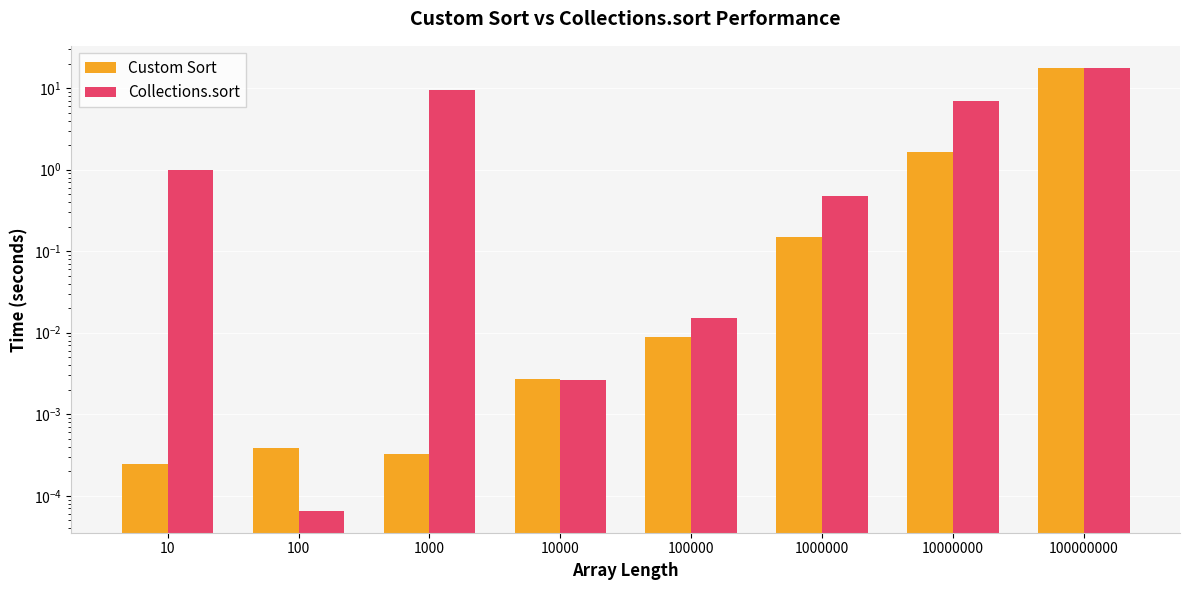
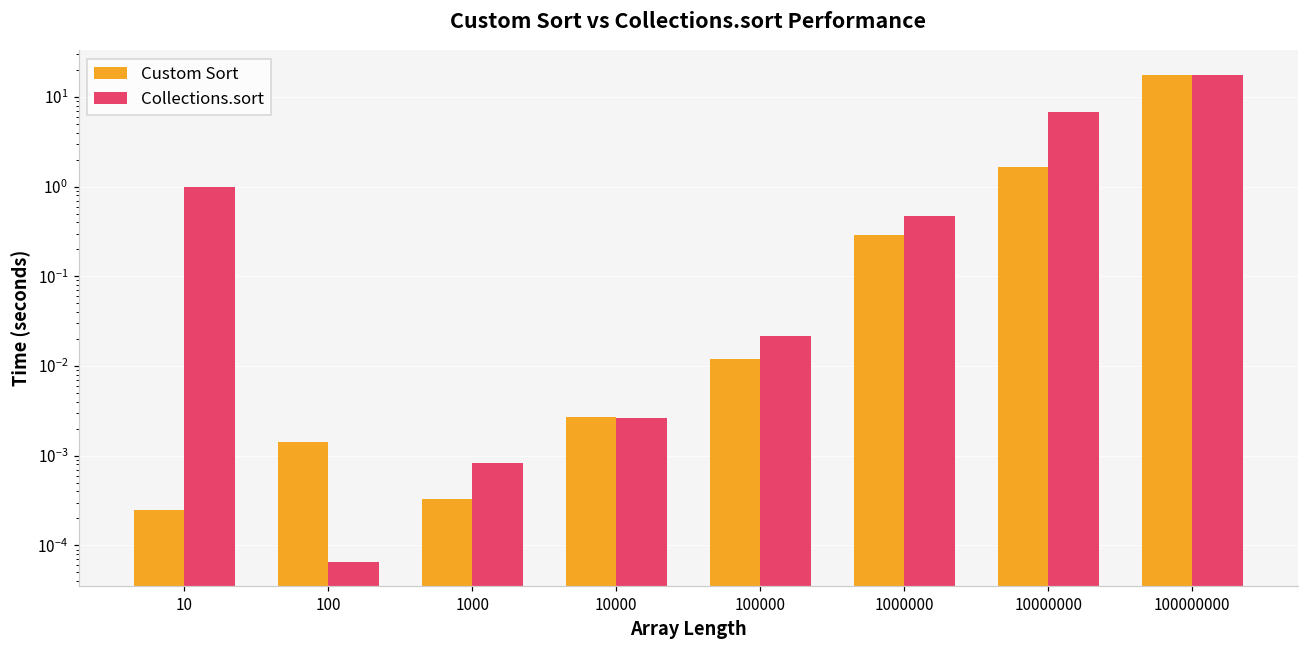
  {
    "Custom Sort": {
      "10": 0.00025,
-     "100": 0.0004,
+     "100": 0.0014,
      "1000": 0.00033,
      "10000": 0.0027,
-     "100000": 0.009,
-     "1000000": 0.15,
+     "100000": 0.012,
+     "1000000": 0.29,
      "10000000": 1.7,
      "100000000": 18
    },
    "Collections.sort": {
      "10": 1.0,
      "100": 0.00007,
-     "1000": 9,
+     "1000": 0.0008,
      "10000": 0.0026,
-     "100000": 0.015,
+     "100000": 0.022,
      "1000000": 0.5,
      "10000000": 7,
      "100000000": 18
    }
  }
